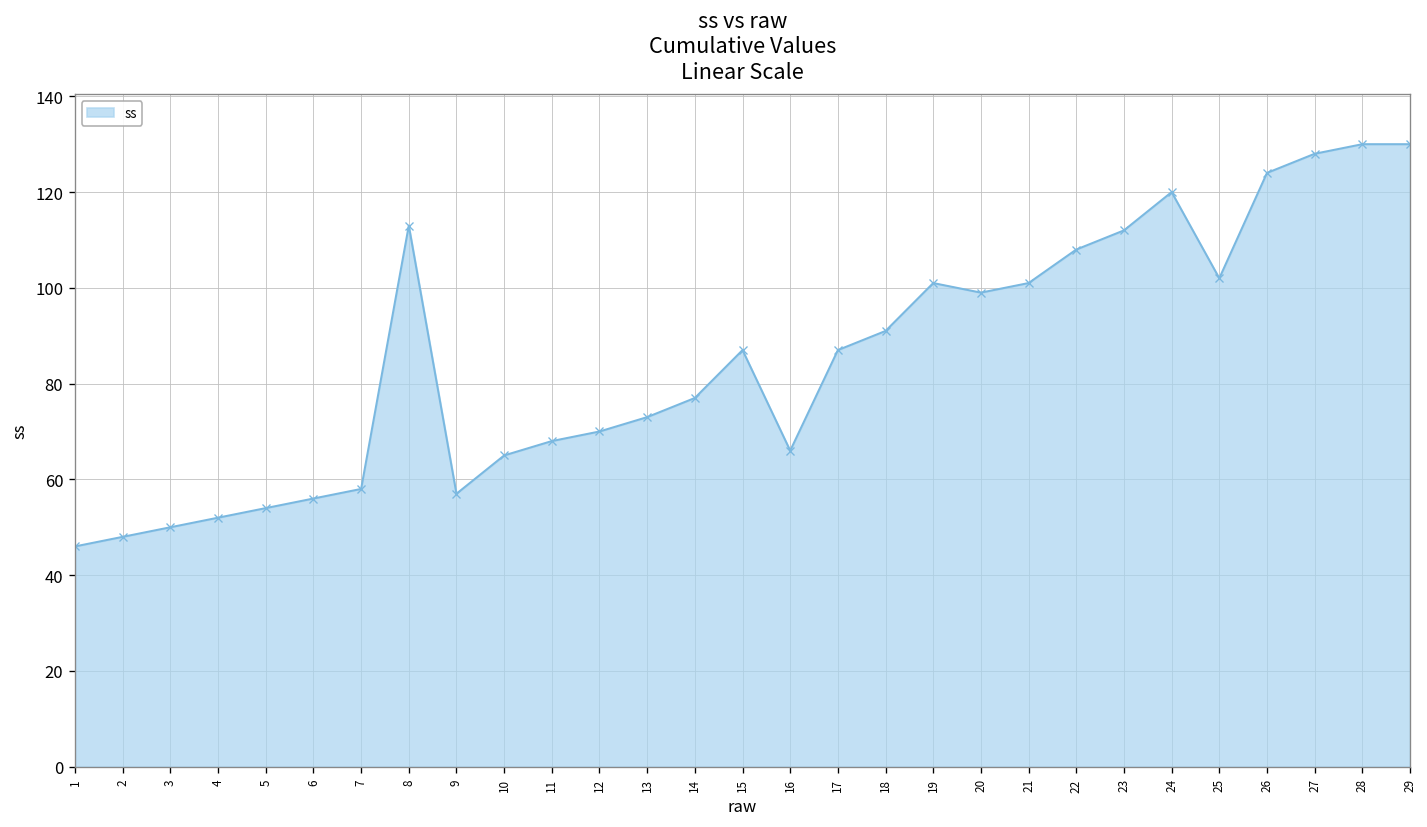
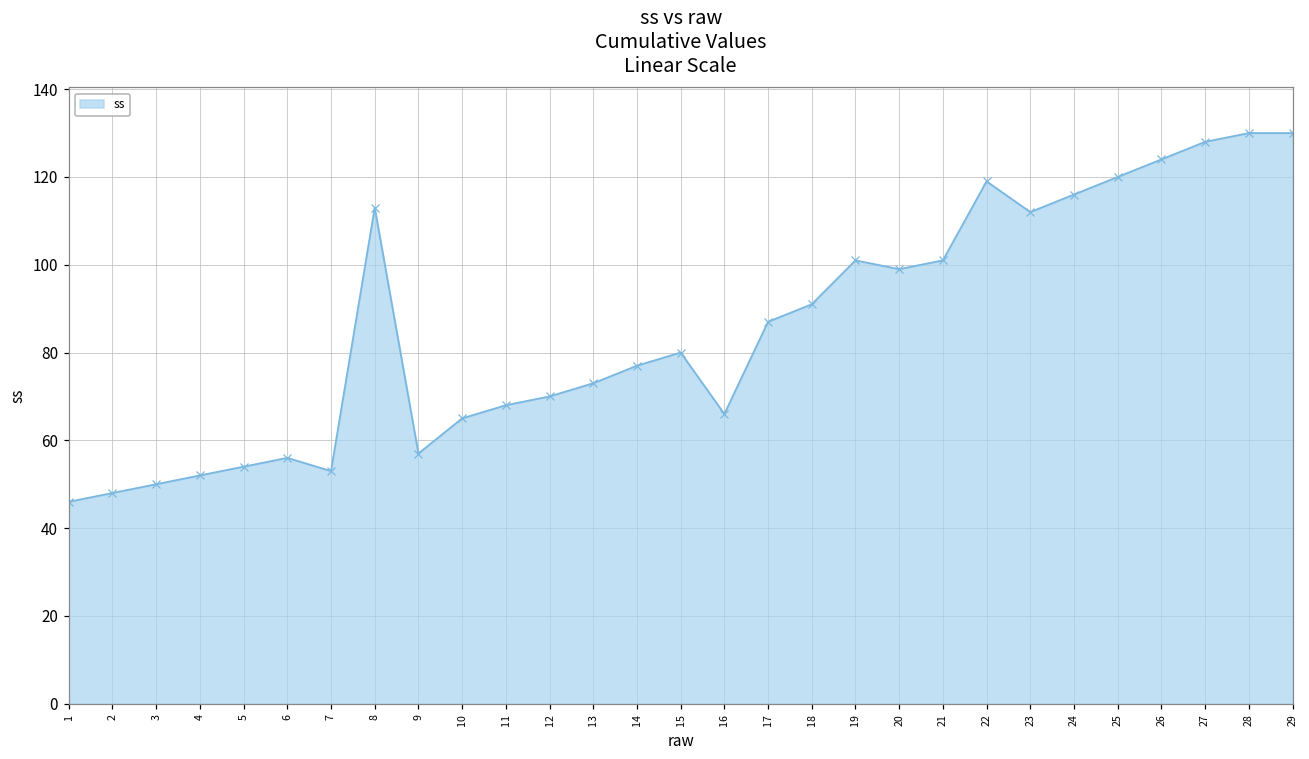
  {
    "1": 46,
    "2": 48,
    "3": 50,
    "4": 52,
    "5": 54,
    "6": 56,
-   "7": 58,
+   "7": 53,
    "8": 113,
    "9": 57,
    "10": 65,
    "11": 68,
    "12": 70,
    "13": 73,
    "14": 77,
-   "15": 87,
+   "15": 80,
    "16": 66,
    "17": 87,
    "18": 91,
    "19": 101,
    "20": 99,
    "21": 101,
-   "22": 108,
+   "22": 119,
    "23": 112,
-   "24": 120,
-   "25": 102,
+   "24": 116,
+   "25": 120,
    "26": 124,
    "27": 128,
    "28": 130,
    "29": 130
  }
